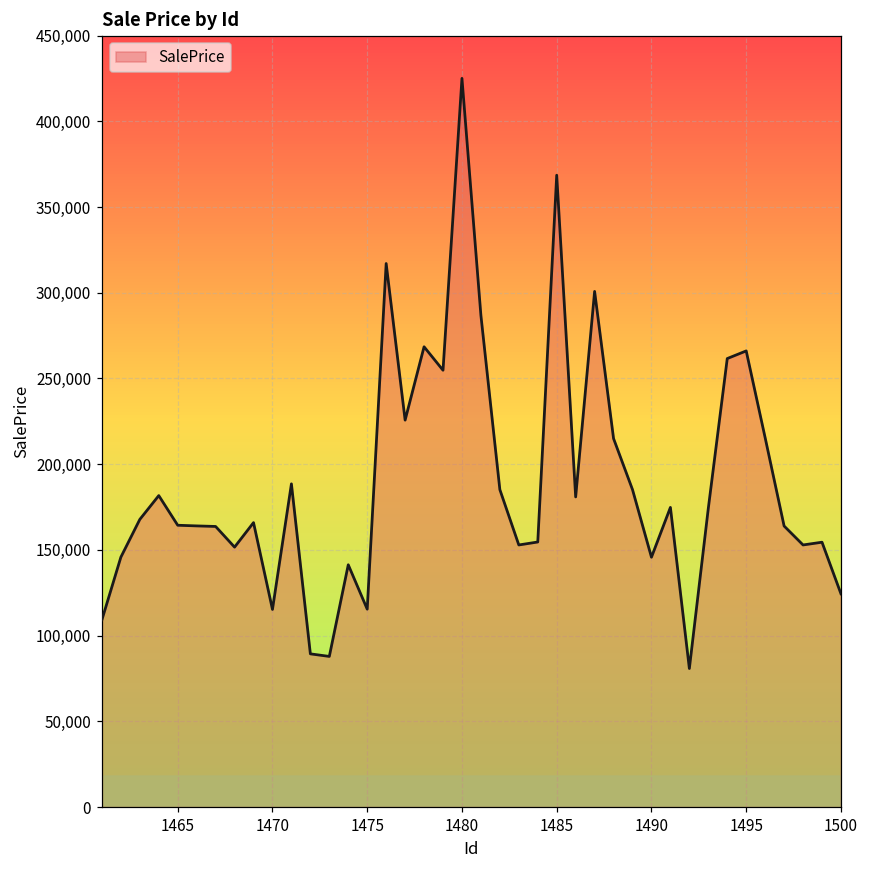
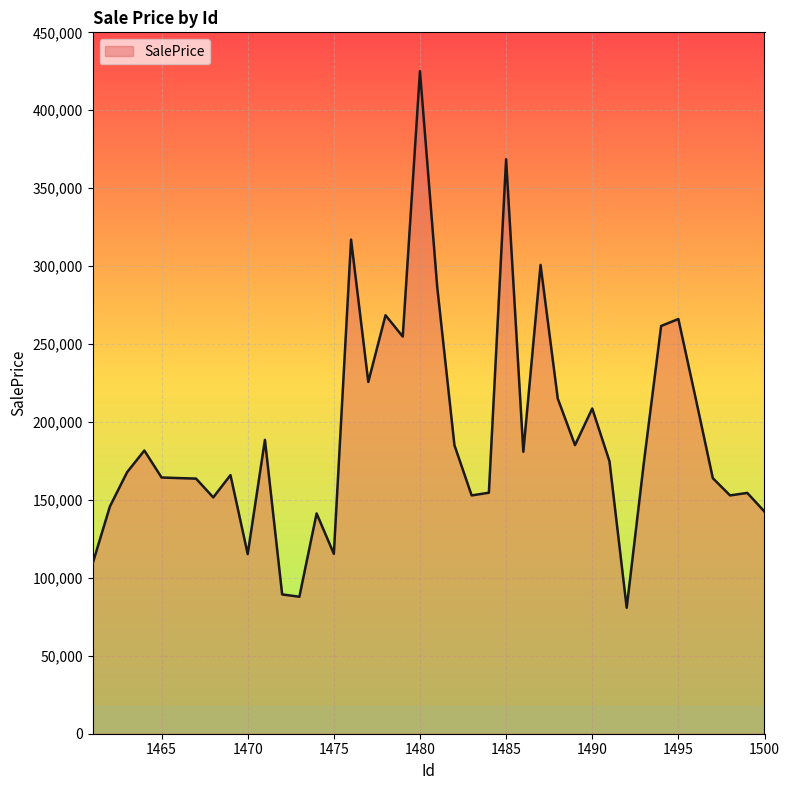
  {
    "1465": "164,000",
    "1470": "115,000",
    "1475": "115,000",
    "1480": "425,000",
    "1485": "369,000",
-   "1490": "146,000",
+   "1490": "209,000",
    "1495": "266,000",
-   "1500": "124,000"
+   "1500": "142,000"
  }
